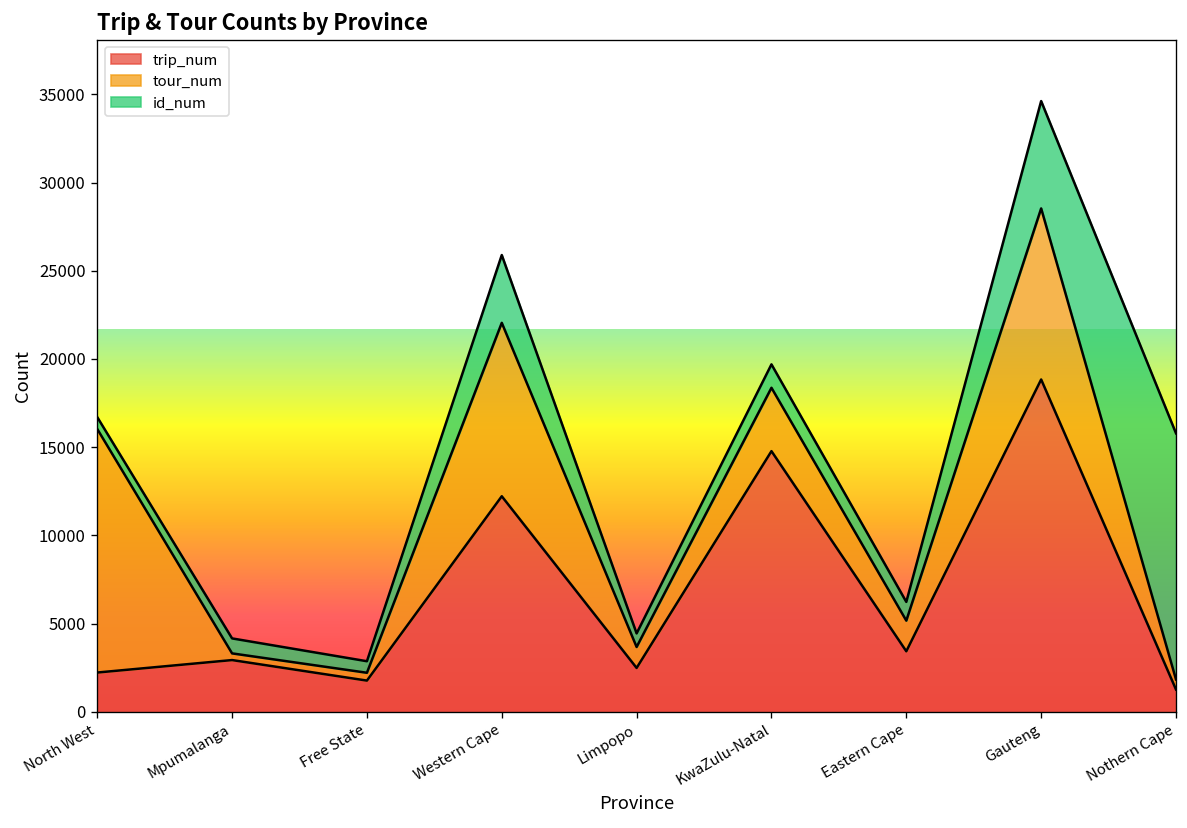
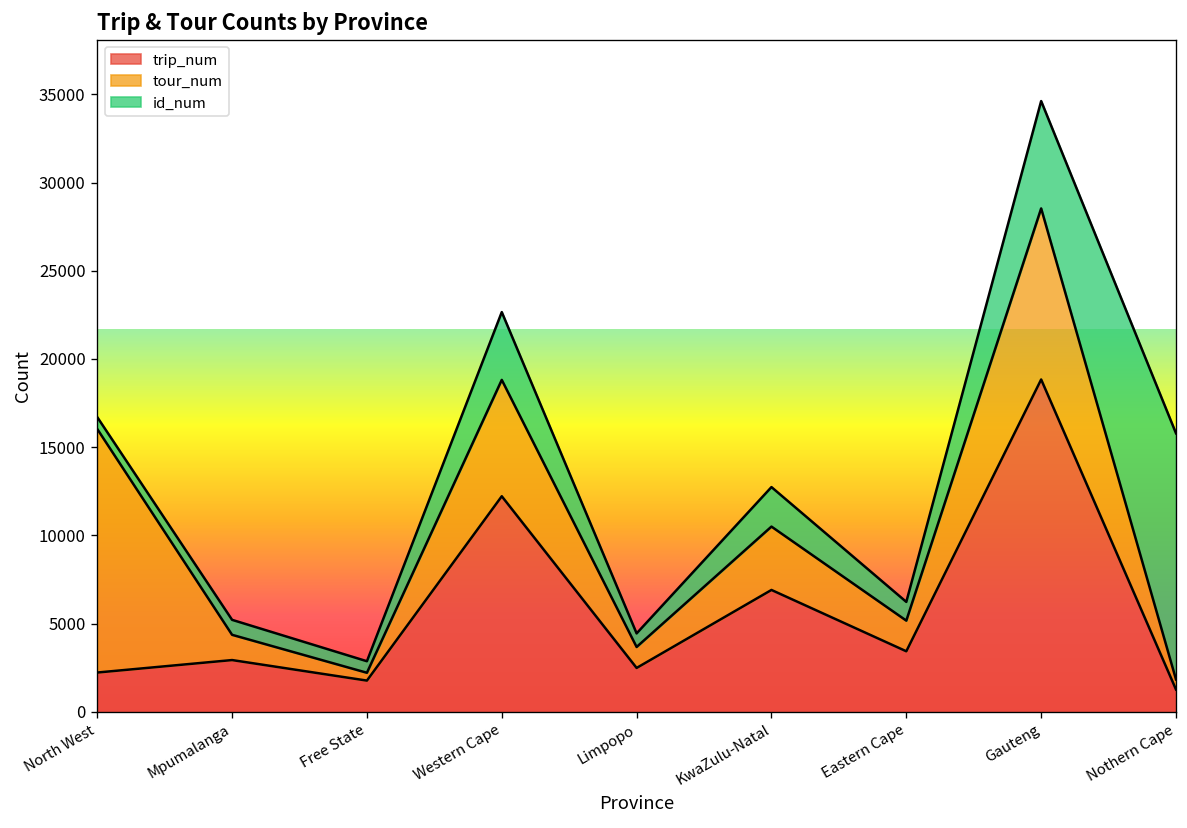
  {
    "trip_num": {
      "North West": 2200,
      "Mpumalanga": 2900,
      "Free State": 1800,
      "Western Cape": 12200,
      "Limpopo": 2500,
-     "KwaZulu-Natal": 14800,
+     "KwaZulu-Natal": 6900,
      "Eastern Cape": 3400,
      "Gauteng": 18800,
      "Nothern Cape": 1300
    },
    "tour_num": {
      "North West": 13800,
-     "Mpumalanga": 400,
+     "Mpumalanga": 1400,
      "Free State": 400,
-     "Western Cape": 9800,
+     "Western Cape": 6600,
      "Limpopo": 1200,
      "KwaZulu-Natal": 3600,
      "Eastern Cape": 1700,
      "Gauteng": 9700,
      "Nothern Cape": 600
    },
    "id_num": {
      "North West": 700,
      "Mpumalanga": 800,
      "Free State": 700,
      "Western Cape": 3800,
      "Limpopo": 800,
-     "KwaZulu-Natal": 1300,
+     "KwaZulu-Natal": 2200,
      "Eastern Cape": 1100,
      "Gauteng": 6100,
      "Nothern Cape": 14000
    }
  }
